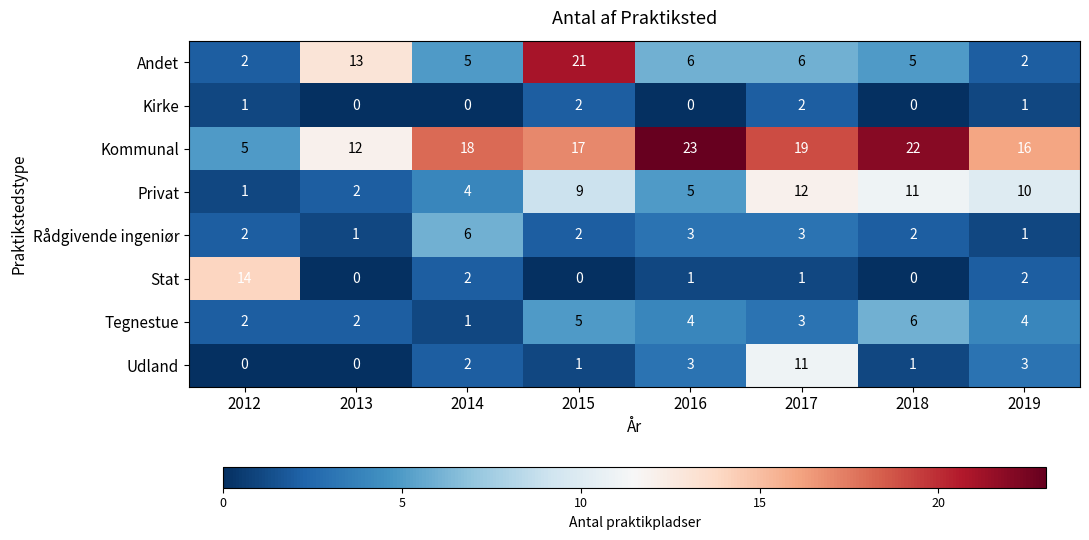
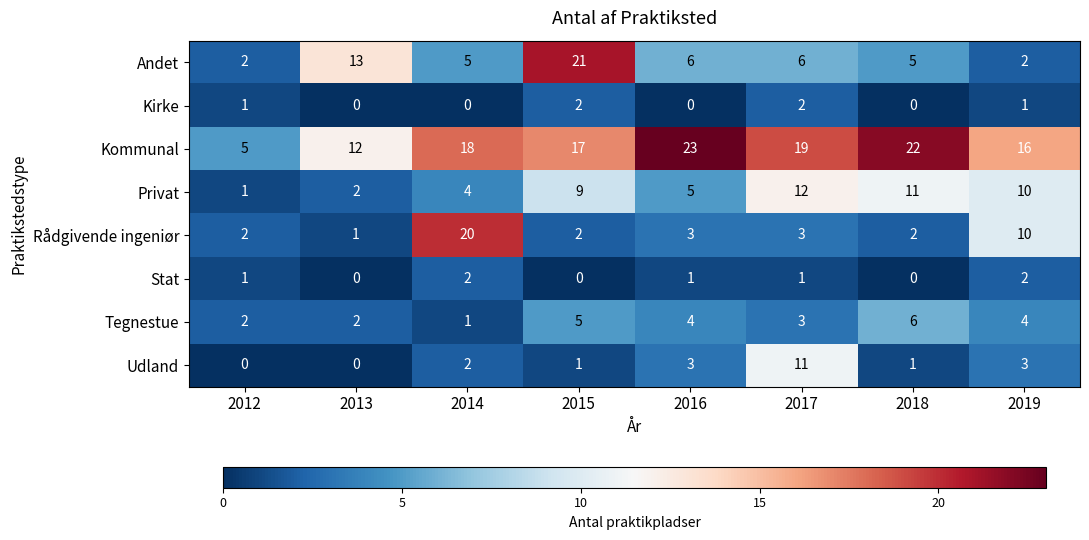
  {
    "Andet": {
      "2012": 2,
      "2013": 13,
      "2014": 5,
      "2015": 21,
      "2016": 6,
      "2017": 6,
      "2018": 5,
      "2019": 2
    },
    "Kirke": {
      "2012": 1,
      "2013": 0,
      "2014": 0,
      "2015": 2,
      "2016": 0,
      "2017": 2,
      "2018": 0,
      "2019": 1
    },
    "Kommunal": {
      "2012": 5,
      "2013": 12,
      "2014": 18,
      "2015": 17,
      "2016": 23,
      "2017": 19,
      "2018": 22,
      "2019": 16
    },
    "Privat": {
      "2012": 1,
      "2013": 2,
      "2014": 4,
      "2015": 9,
      "2016": 5,
      "2017": 12,
      "2018": 11,
      "2019": 10
    },
    "Rådgivende ingeniør": {
      "2012": 2,
      "2013": 1,
-     "2014": 6,
+     "2014": 20,
      "2015": 2,
      "2016": 3,
      "2017": 3,
      "2018": 2,
-     "2019": 1
+     "2019": 10
    },
    "Stat": {
-     "2012": 14,
+     "2012": 1,
      "2013": 0,
      "2014": 2,
      "2015": 0,
      "2016": 1,
      "2017": 1,
      "2018": 0,
      "2019": 2
    },
    "Tegnestue": {
      "2012": 2,
      "2013": 2,
      "2014": 1,
      "2015": 5,
      "2016": 4,
      "2017": 3,
      "2018": 6,
      "2019": 4
    },
    "Udland": {
      "2012": 0,
      "2013": 0,
      "2014": 2,
      "2015": 1,
      "2016": 3,
      "2017": 11,
      "2018": 1,
      "2019": 3
    }
  }
